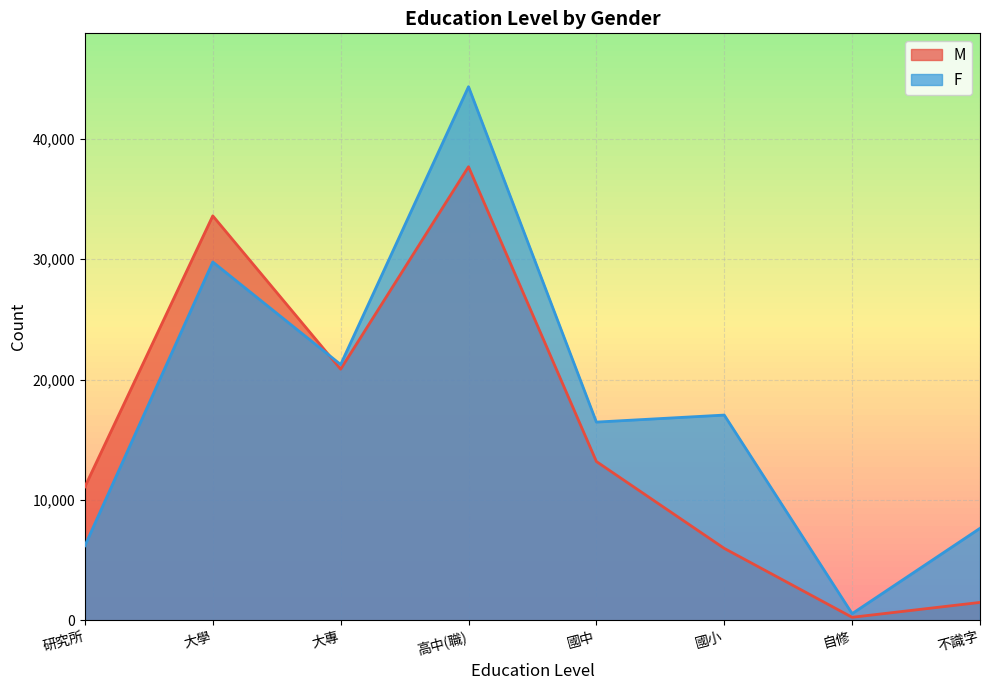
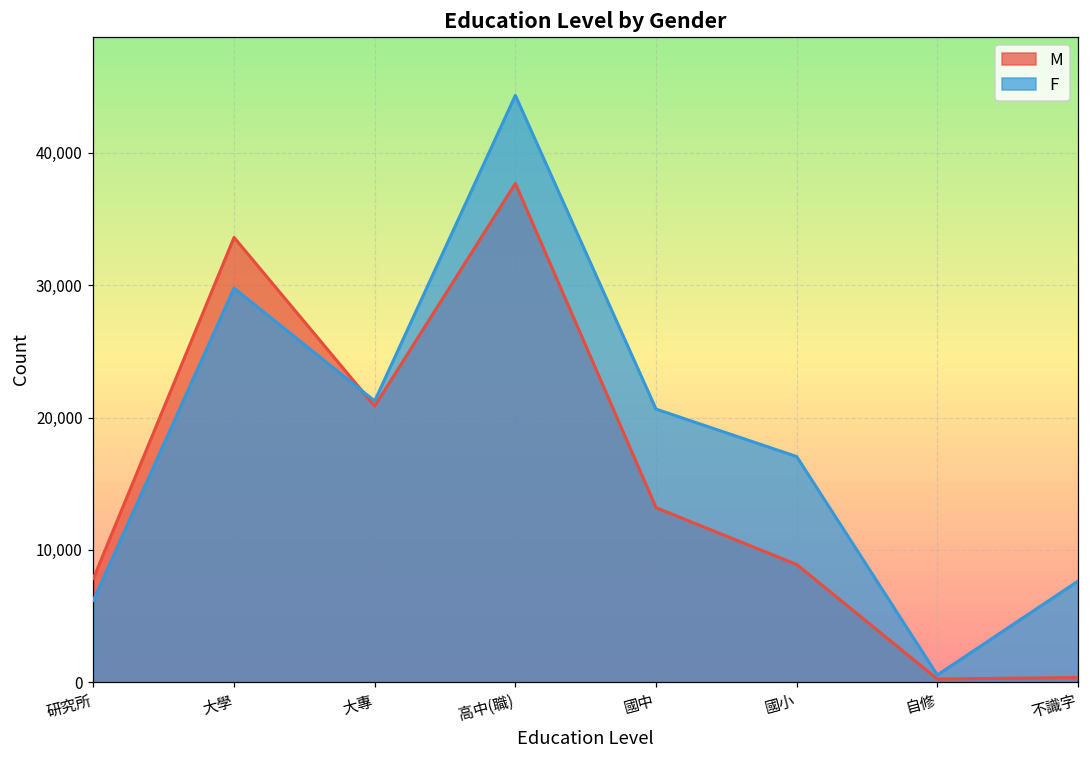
  {
    "M": {
-     "研究所": "11,100",
+     "研究所": "7,800",
      "大學": "33,600",
      "大專": "20,900",
      "高中(職)": "37,700",
      "國中": "13,200",
-     "國小": "6,000",
+     "國小": "8,900",
      "自修": "200",
-     "不識字": "1,500"
+     "不識字": "400"
    },
    "F": {
      "研究所": "6,200",
      "大學": "29,800",
      "大專": "21,300",
      "高中(職)": "44,300",
-     "國中": "16,500",
+     "國中": "20,600",
      "國小": "17,100",
      "自修": "500",
      "不識字": "7,600"
    }
  }
